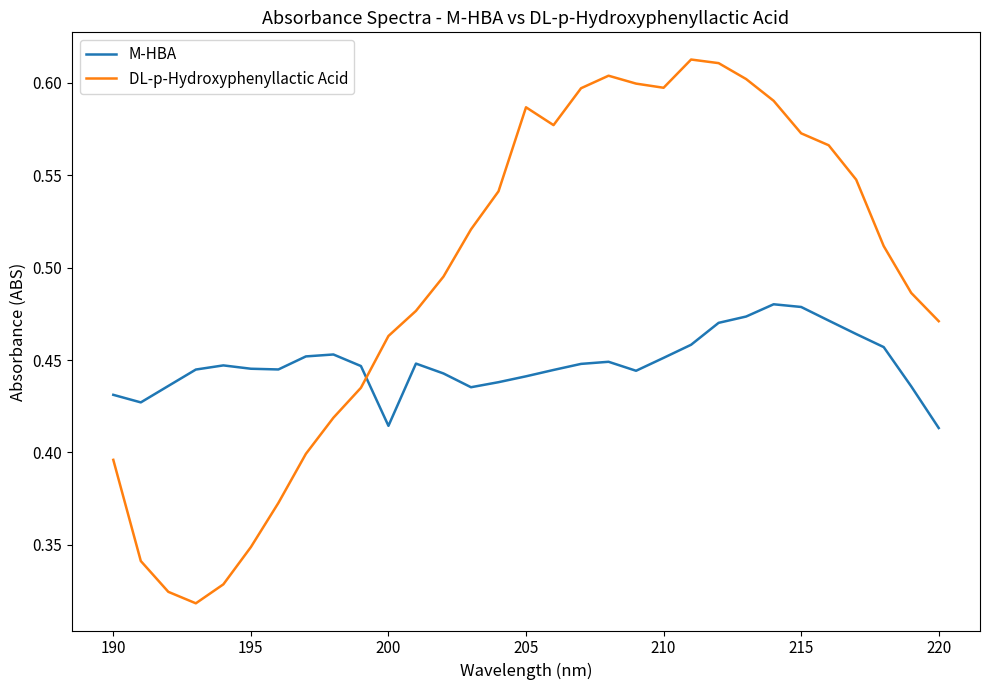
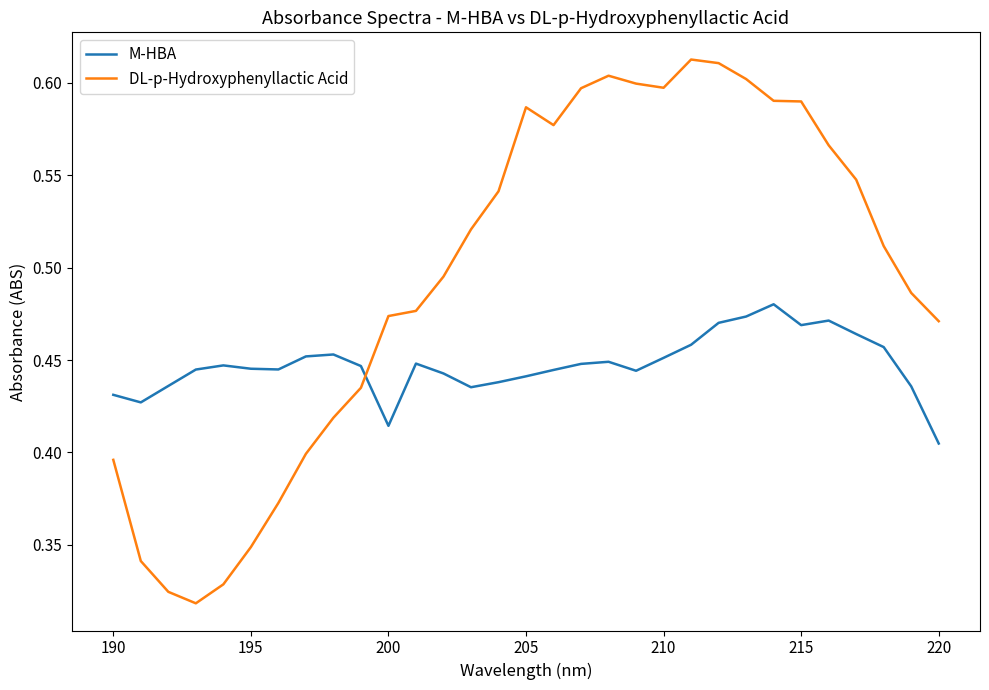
  {
    "M-HBA": {
      "190": 0.431,
      "195": 0.445,
      "200": 0.414,
      "205": 0.441,
      "210": 0.451,
-     "215": 0.479,
-     "220": 0.413
+     "215": 0.469,
+     "220": 0.405
    },
    "DL-p-Hydroxyphenyllactic Acid": {
      "190": 0.396,
      "195": 0.349,
-     "200": 0.463,
+     "200": 0.474,
      "205": 0.587,
      "210": 0.597,
-     "215": 0.573,
+     "215": 0.590,
      "220": 0.471
    }
  }
